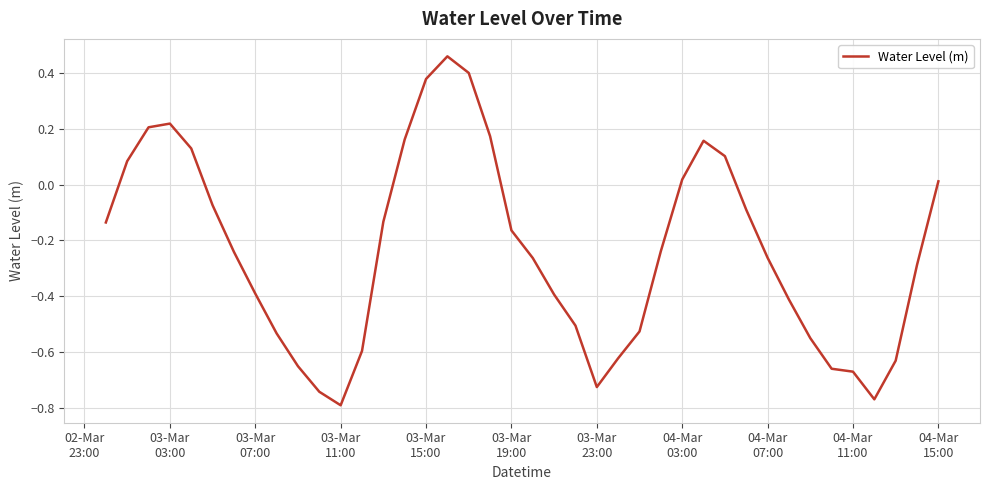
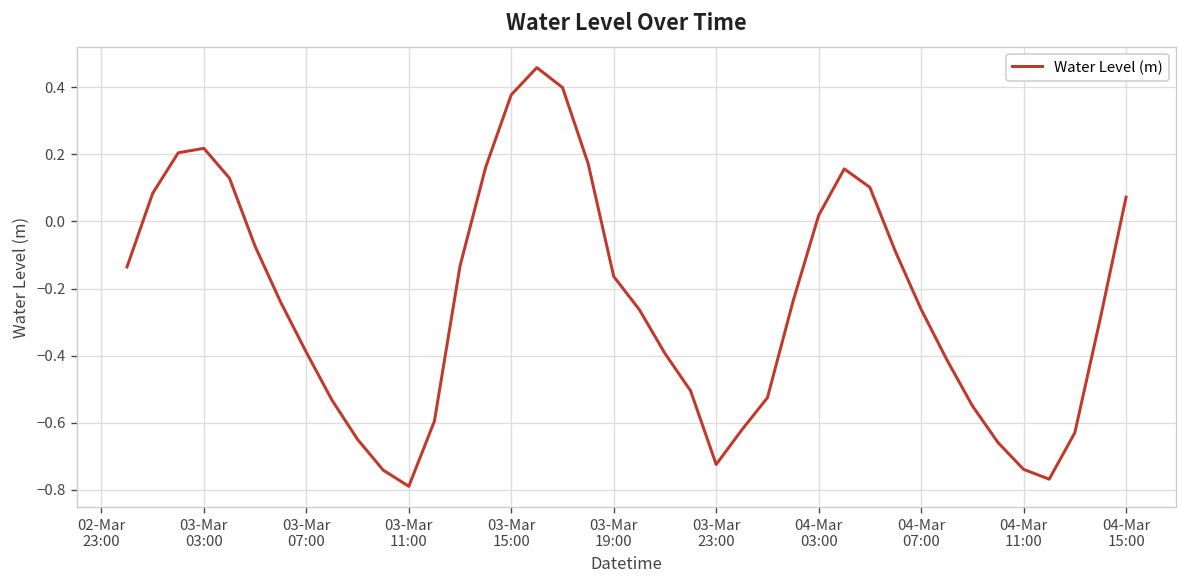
  {
    "03-Mar 03:00": 0.22,
    "03-Mar 07:00": -0.39,
    "03-Mar 11:00": -0.79,
    "03-Mar 15:00": 0.38,
    "03-Mar 19:00": -0.16,
    "03-Mar 23:00": -0.73,
    "04-Mar 03:00": 0.02,
    "04-Mar 07:00": -0.26,
-   "04-Mar 11:00": -0.67,
-   "04-Mar 15:00": 0.01
+   "04-Mar 11:00": -0.74,
+   "04-Mar 15:00": 0.07
  }
